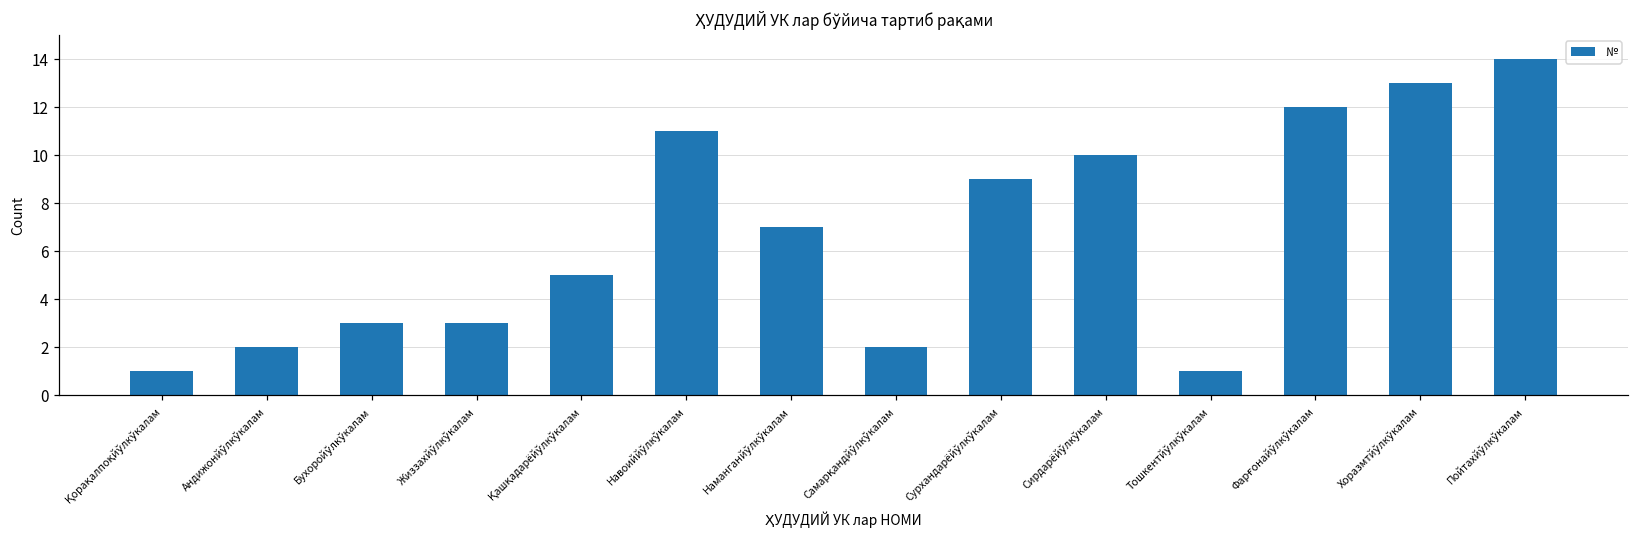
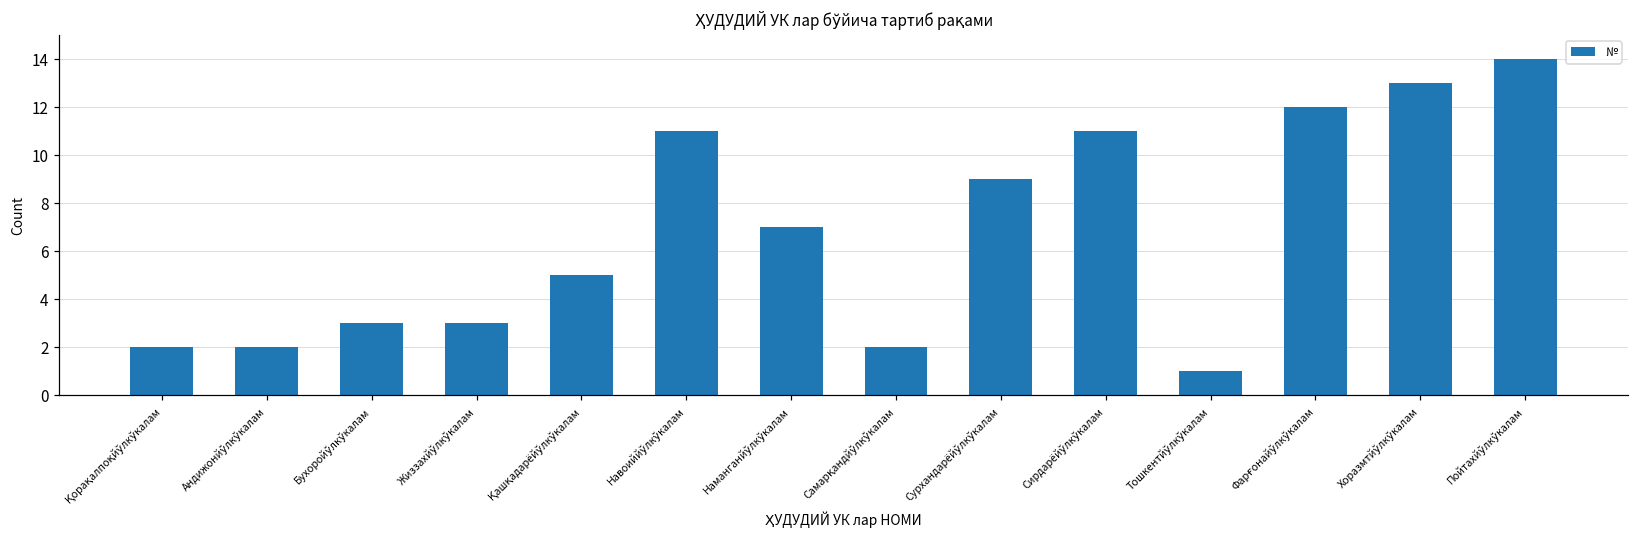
  {
-   "Қорақалпоқйўлкўкалам": 1,
+   "Қорақалпоқйўлкўкалам": 2,
    "Андижонйўлкўкалам": 2,
    "Бухоройўлкўкалам": 3,
    "Жиззахйўлкўкалам": 3,
    "Қашқадарёйўлкўкалам": 5,
    "Навоиййўлкўкалам": 11,
    "Наманганйўлкўкалам": 7,
    "Самарқандйўлкўкалам": 2,
    "Сурхандарёйўлкўкалам": 9,
-   "Сирдарёйўлкўкалам": 10,
+   "Сирдарёйўлкўкалам": 11,
    "Тошкентйўлкўкалам": 1,
    "Фарғонайўлкўкалам": 12,
    "Хоразмтйўлкўкалам": 13,
    "Пойтахйўлкўкалам": 14
  }
